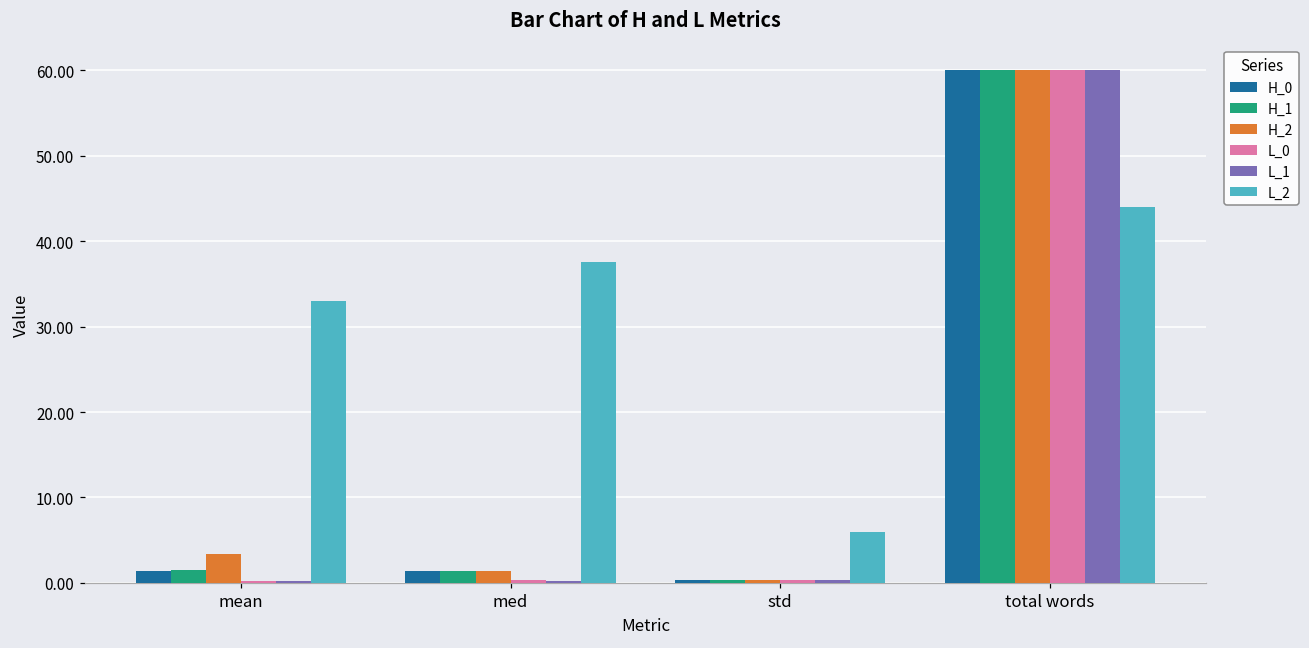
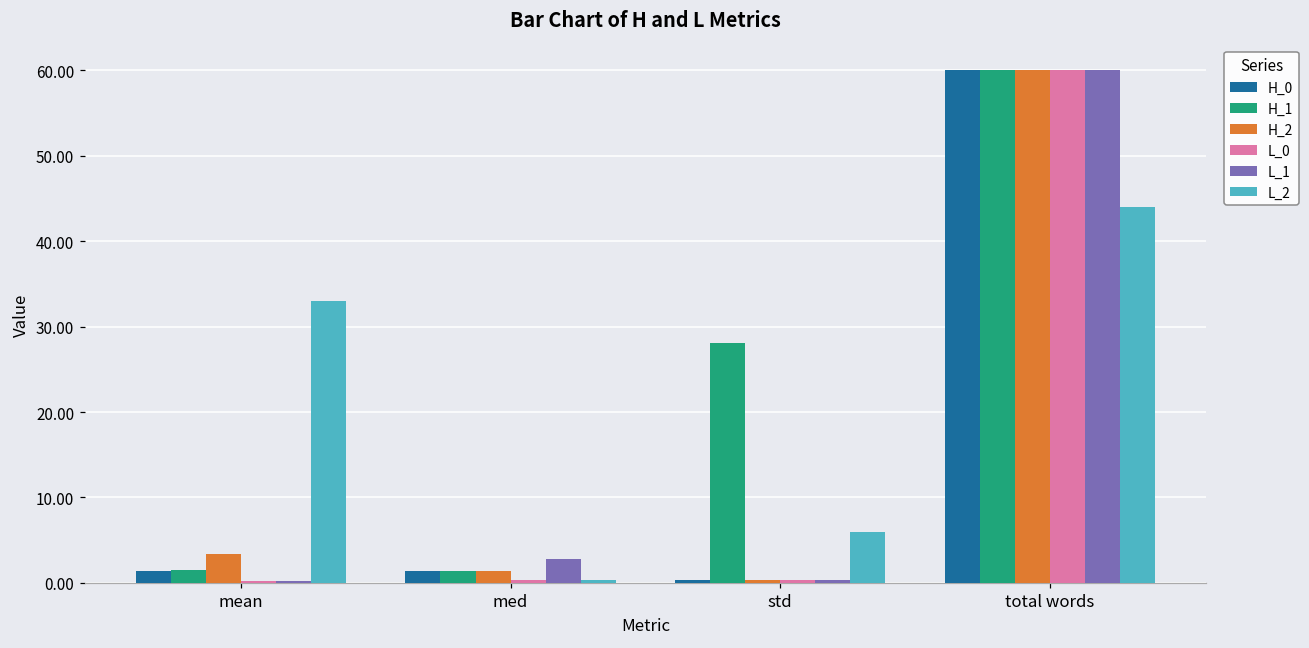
  {
    "H_0": {
      "mean": 1,
      "med": 1,
      "std": 0,
      "total words": 60
    },
    "H_1": {
      "mean": 1,
      "med": 1,
-     "std": 0,
+     "std": 28,
      "total words": 60
    },
    "H_2": {
      "mean": 3,
      "med": 1,
      "std": 0,
      "total words": 60
    },
    "L_0": {
      "std": 0,
      "total words": 60
    },
    "L_1": {
-     "med": 0,
+     "med": 3,
      "std": 0,
      "total words": 60
    },
    "L_2": {
      "mean": 33,
-     "med": 38,
+     "med": 0,
      "std": 6,
      "total words": 44
    }
  }
